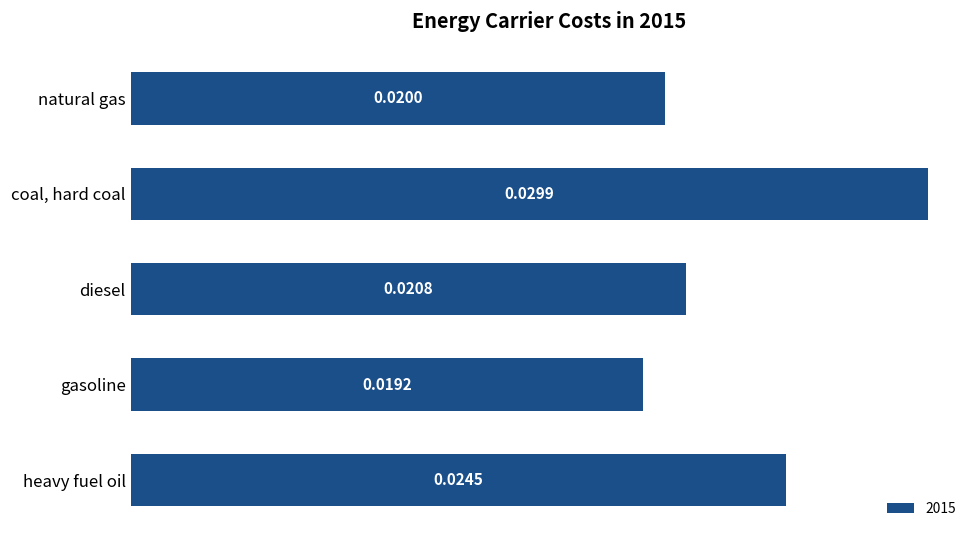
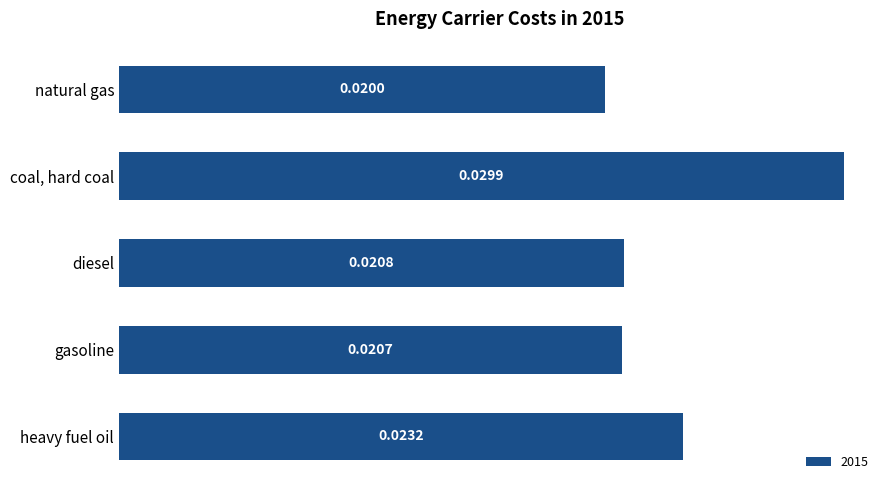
  {
    "natural gas": 0.0200,
    "coal, hard coal": 0.0299,
    "diesel": 0.0208,
-   "gasoline": 0.0192,
-   "heavy fuel oil": 0.0245
+   "gasoline": 0.0207,
+   "heavy fuel oil": 0.0232
  }
